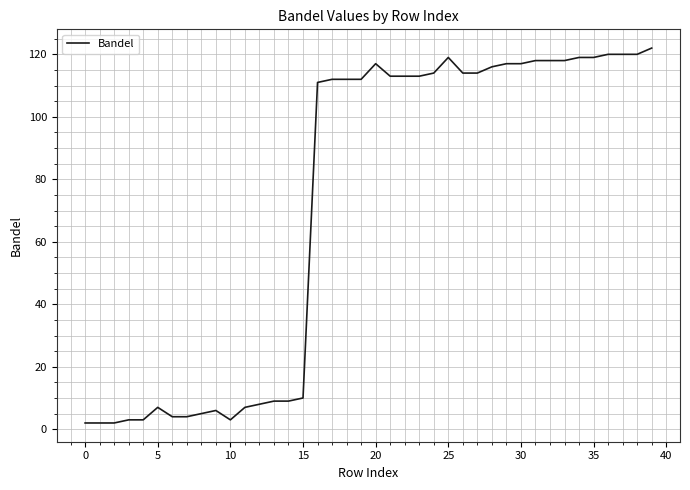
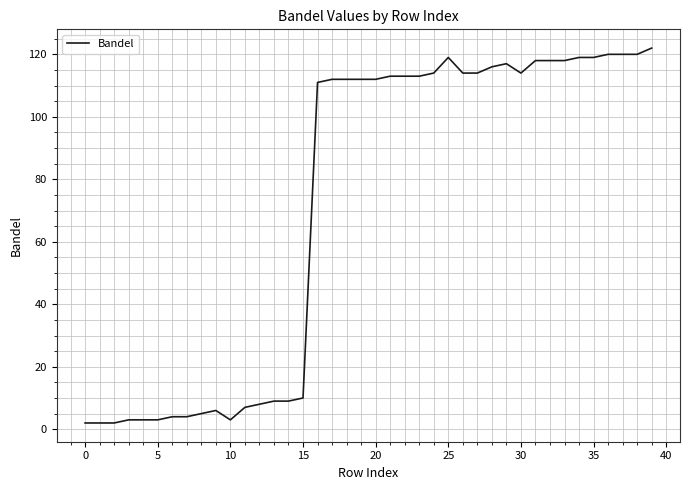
  {
    "0": 2,
-   "5": 7,
+   "5": 3,
    "10": 3,
    "15": 10,
-   "20": 117,
+   "20": 112,
    "25": 119,
-   "30": 117,
+   "30": 114,
    "35": 119
  }
